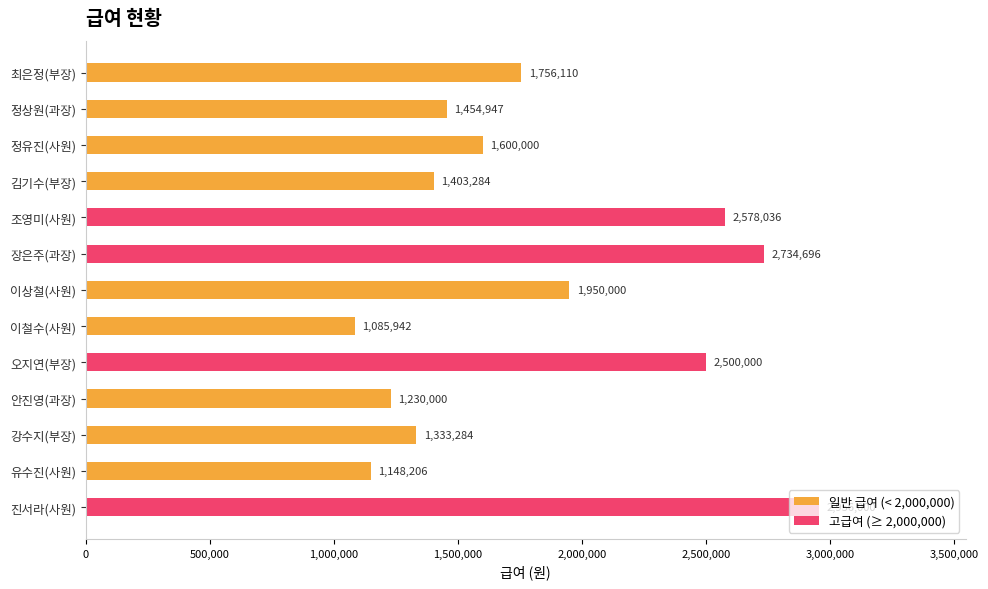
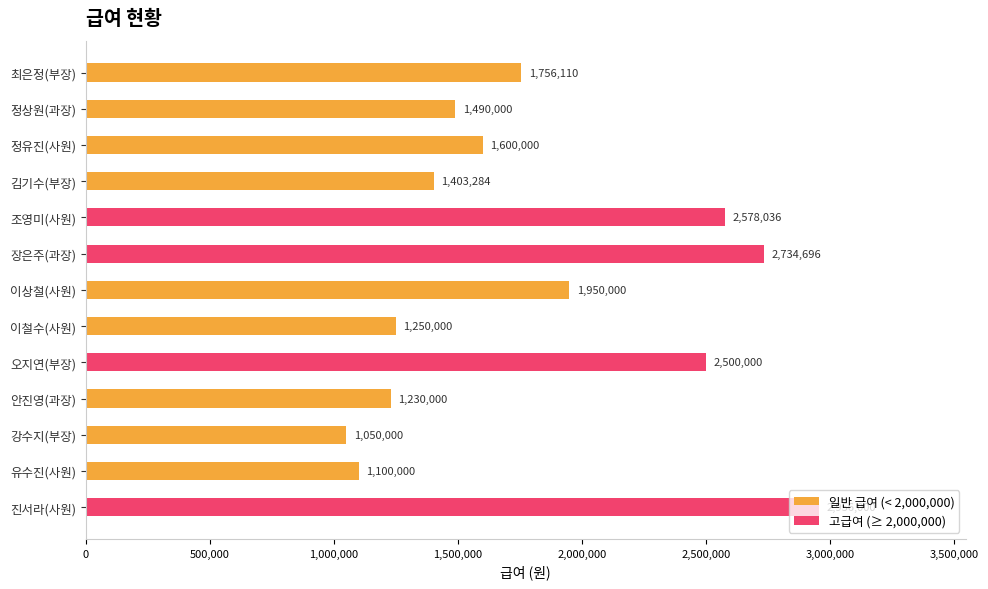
  {
    "최은정(부장)": "1,756,110",
-   "정상원(과장)": "1,454,947",
+   "정상원(과장)": "1,490,000",
    "정유진(사원)": "1,600,000",
    "김기수(부장)": "1,403,284",
    "조영미(사원)": "2,578,036",
    "장은주(과장)": "2,734,696",
    "이상철(사원)": "1,950,000",
-   "이철수(사원)": "1,085,942",
+   "이철수(사원)": "1,250,000",
    "오지연(부장)": "2,500,000",
    "안진영(과장)": "1,230,000",
-   "강수지(부장)": "1,333,284",
-   "유수진(사원)": "1,148,206"
+   "강수지(부장)": "1,050,000",
+   "유수진(사원)": "1,100,000"
  }
